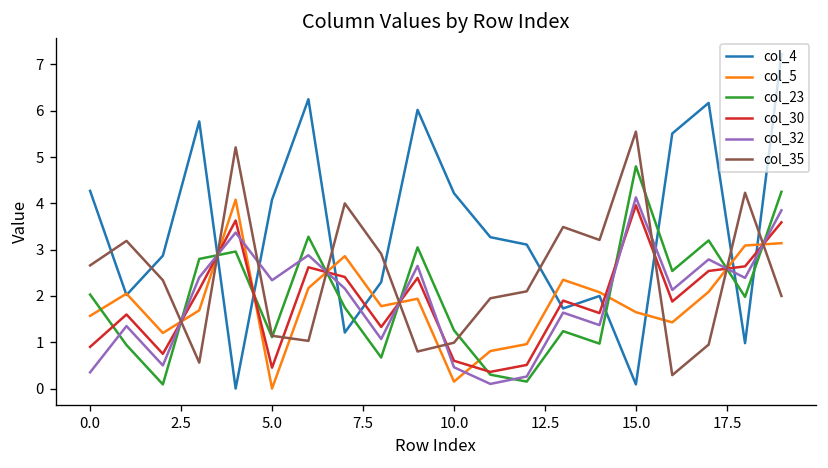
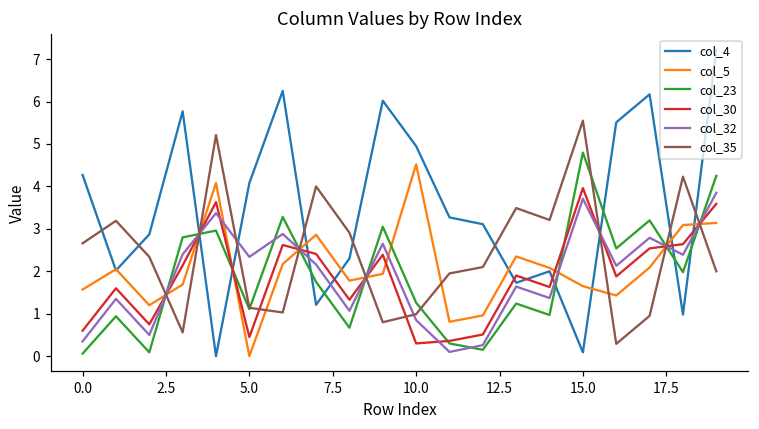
  {
    "col_4": {
      "0.0": 4.3,
      "5.0": 4.1,
-     "10.0": 4.2,
+     "10.0": 5.0,
      "15.0": 0.1
    },
    "col_5": {
      "0.0": 1.6,
      "5.0": 0.0,
-     "10.0": 0.2,
+     "10.0": 4.5,
      "15.0": 1.7
    },
    "col_23": {
-     "0.0": 2.0,
+     "0.0": 0.1,
      "10.0": 1.3,
      "15.0": 4.8
    },
    "col_30": {
-     "0.0": 0.9,
+     "0.0": 0.6,
      "5.0": 0.5,
-     "10.0": 0.6,
+     "10.0": 0.3,
      "15.0": 4.0
    },
    "col_32": {
      "0.0": 0.4,
      "5.0": 2.3,
-     "10.0": 0.5,
-     "15.0": 4.1
+     "10.0": 0.9,
+     "15.0": 3.7
    },
    "col_35": {
      "0.0": 2.7,
      "10.0": 1.0,
      "15.0": 5.6
    }
  }
